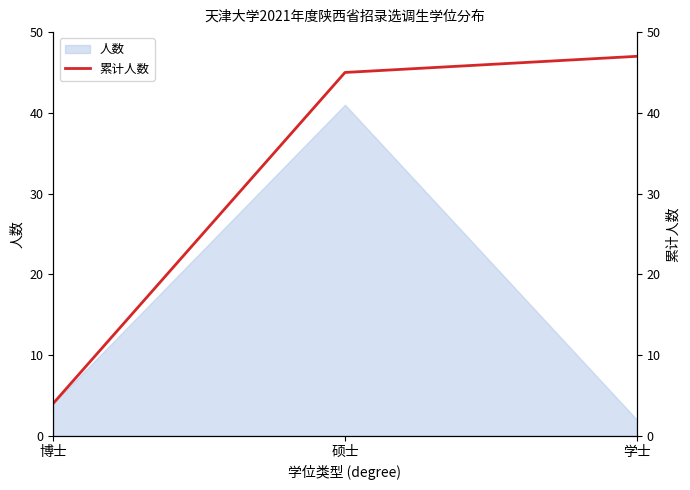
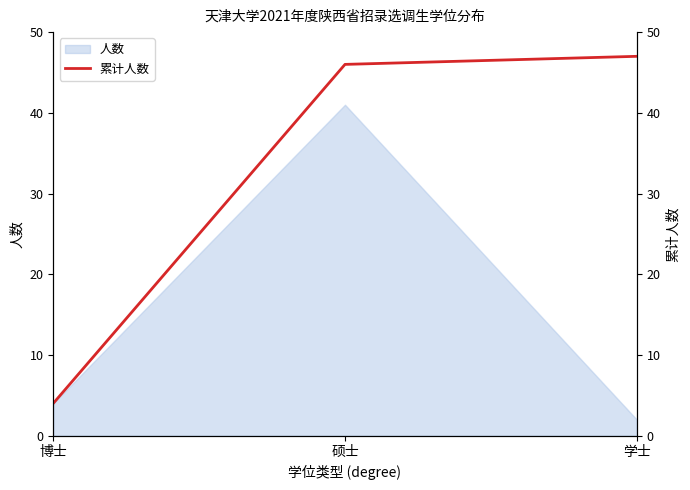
  {
    "人数": {
      "博士": 4,
      "硕士": 41,
      "学士": 2
    },
    "累计人数": {
      "博士": 4,
-     "硕士": 45,
+     "硕士": 46,
      "学士": 47
    }
  }
